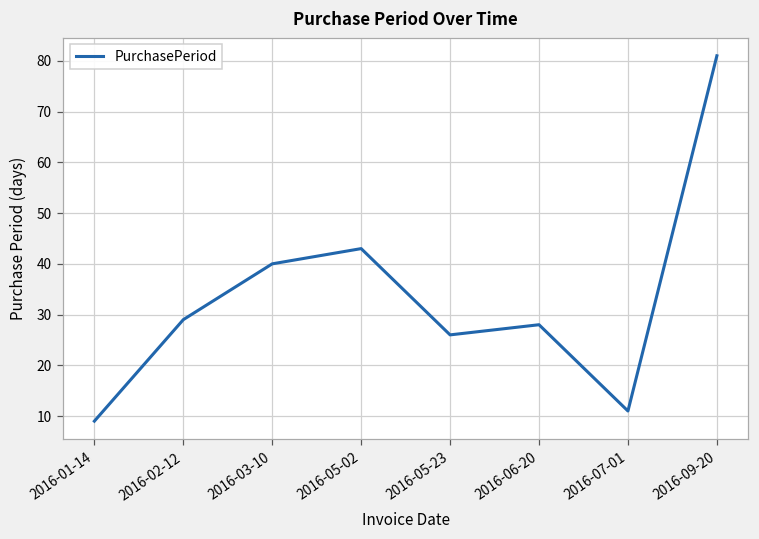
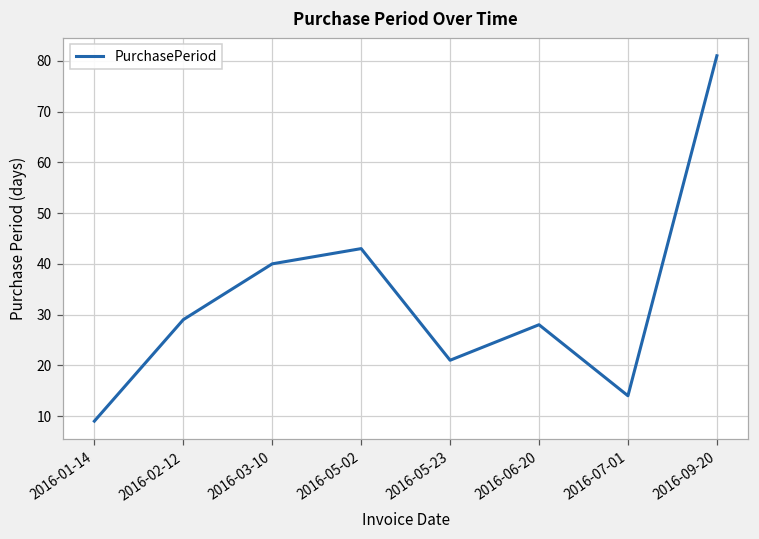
  {
    "2016-01-14": 9,
    "2016-02-12": 29,
    "2016-03-10": 40,
    "2016-05-02": 43,
-   "2016-05-23": 26,
+   "2016-05-23": 21,
    "2016-06-20": 28,
-   "2016-07-01": 11,
+   "2016-07-01": 14,
    "2016-09-20": 81
  }
